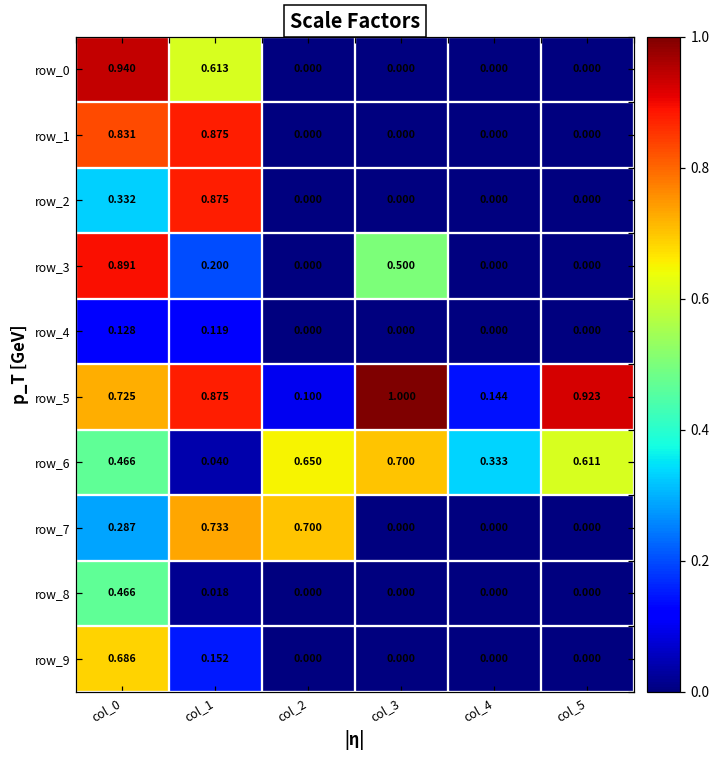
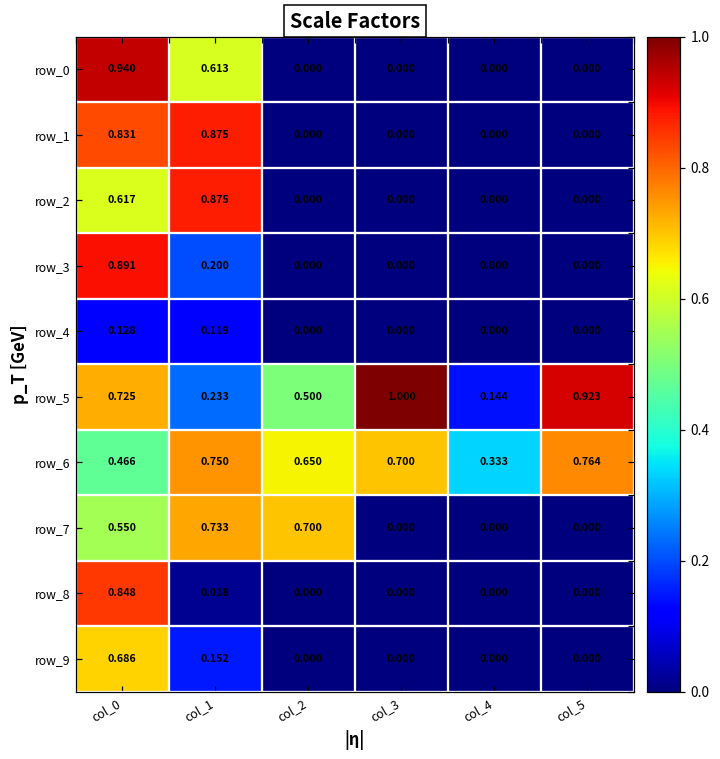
  {
    "row_0": {
      "col_0": 0.940,
      "col_1": 0.613,
      "col_2": 0.000,
      "col_3": 0.000,
      "col_4": 0.000,
      "col_5": 0.000
    },
    "row_1": {
      "col_0": 0.831,
      "col_1": 0.875,
      "col_2": 0.000,
      "col_3": 0.000,
      "col_4": 0.000,
      "col_5": 0.000
    },
    "row_2": {
-     "col_0": 0.332,
+     "col_0": 0.617,
      "col_1": 0.875,
      "col_2": 0.000,
      "col_3": 0.000,
      "col_4": 0.000,
      "col_5": 0.000
    },
    "row_3": {
      "col_0": 0.891,
      "col_1": 0.200,
      "col_2": 0.000,
-     "col_3": 0.500,
+     "col_3": 0.000,
      "col_4": 0.000,
      "col_5": 0.000
    },
    "row_4": {
      "col_0": 0.128,
      "col_1": 0.119,
      "col_2": 0.000,
      "col_3": 0.000,
      "col_4": 0.000,
      "col_5": 0.000
    },
    "row_5": {
      "col_0": 0.725,
-     "col_1": 0.875,
-     "col_2": 0.100,
+     "col_1": 0.233,
+     "col_2": 0.500,
      "col_3": 1.000,
      "col_4": 0.144,
      "col_5": 0.923
    },
    "row_6": {
      "col_0": 0.466,
-     "col_1": 0.040,
+     "col_1": 0.750,
      "col_2": 0.650,
      "col_3": 0.700,
      "col_4": 0.333,
-     "col_5": 0.611
+     "col_5": 0.764
    },
    "row_7": {
-     "col_0": 0.287,
+     "col_0": 0.550,
      "col_1": 0.733,
      "col_2": 0.700,
      "col_3": 0.000,
      "col_4": 0.000,
      "col_5": 0.000
    },
    "row_8": {
-     "col_0": 0.466,
+     "col_0": 0.848,
      "col_1": 0.018,
      "col_2": 0.000,
      "col_3": 0.000,
      "col_4": 0.000,
      "col_5": 0.000
    },
    "row_9": {
      "col_0": 0.686,
      "col_1": 0.152,
      "col_2": 0.000,
      "col_3": 0.000,
      "col_4": 0.000,
      "col_5": 0.000
    }
  }
